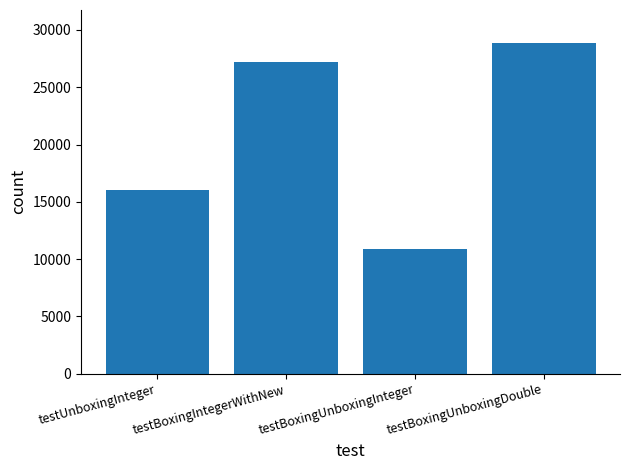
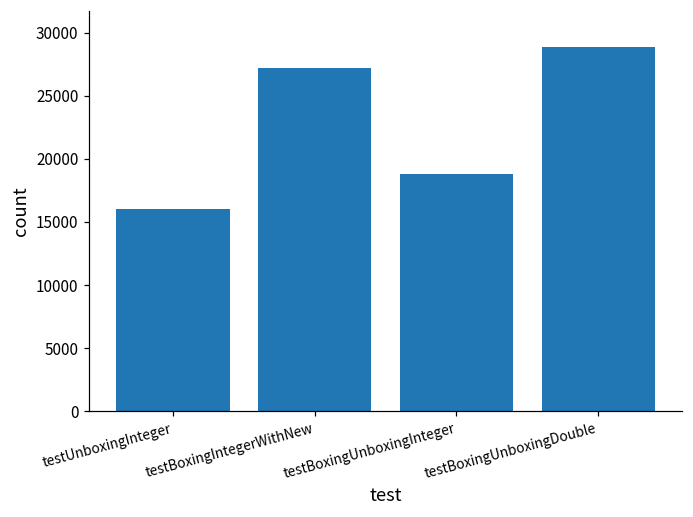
  {
    "testUnboxingInteger": 16100,
    "testBoxingIntegerWithNew": 27200,
-   "testBoxingUnboxingInteger": 10900,
+   "testBoxingUnboxingInteger": 18800,
    "testBoxingUnboxingDouble": 28900
  }
